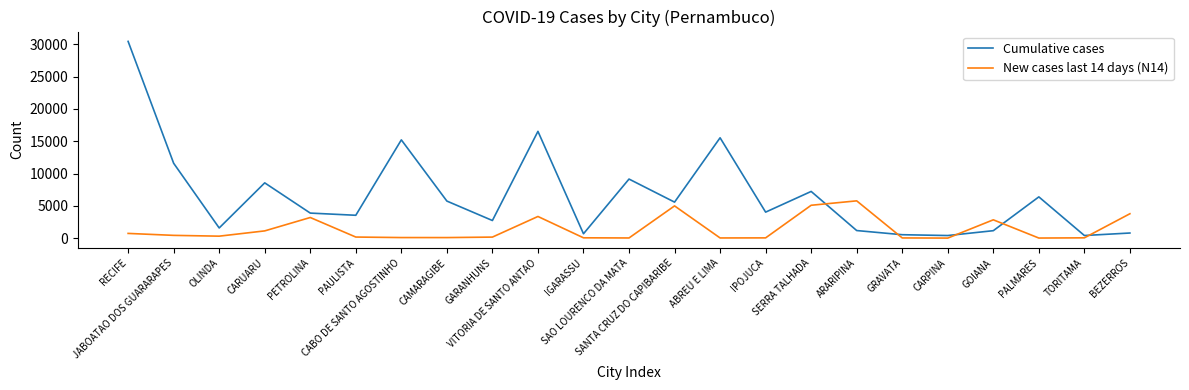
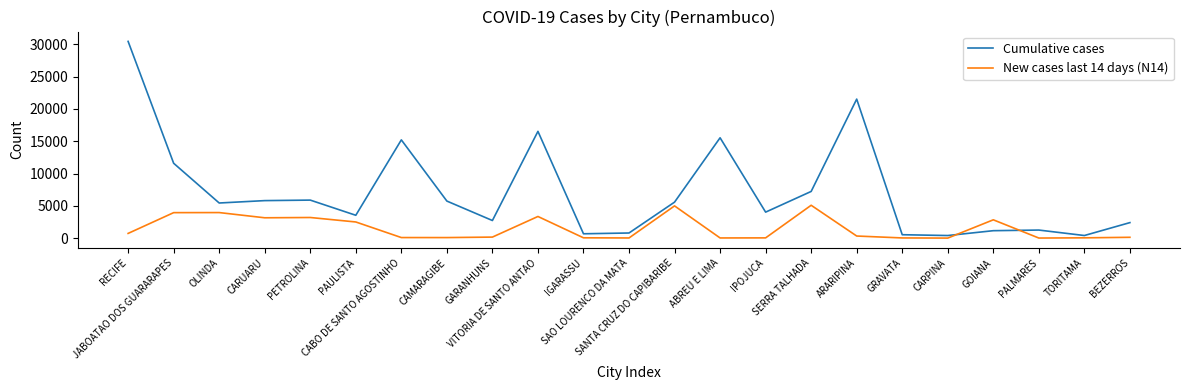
  {
    "Cumulative cases": {
      "RECIFE": 30000,
      "JABOATAO DOS GUARARAPES": 12000,
-     "OLINDA": 2000,
-     "CARUARU": 9000,
-     "PETROLINA": 4000,
+     "OLINDA": 5000,
+     "CARUARU": 6000,
+     "PETROLINA": 6000,
      "PAULISTA": 4000,
      "CABO DE SANTO AGOSTINHO": 15000,
      "CAMARAGIBE": 6000,
      "GARANHUNS": 3000,
      "VITORIA DE SANTO ANTAO": 17000,
      "IGARASSU": 1000,
-     "SAO LOURENCO DA MATA": 9000,
+     "SAO LOURENCO DA MATA": 1000,
      "SANTA CRUZ DO CAPIBARIBE": 6000,
      "ABREU E LIMA": 16000,
      "IPOJUCA": 4000,
      "SERRA TALHADA": 7000,
-     "ARARIPINA": 1000,
+     "ARARIPINA": 22000,
      "GRAVATA": 1000,
      "CARPINA": 0,
      "GOIANA": 1000,
-     "PALMARES": 6000,
-     "BEZERROS": 1000
+     "PALMARES": 1000,
+     "BEZERROS": 2000
    },
    "New cases last 14 days (N14)": {
      "RECIFE": 1000,
-     "JABOATAO DOS GUARARAPES": 0,
-     "OLINDA": 0,
-     "CARUARU": 1000,
+     "JABOATAO DOS GUARARAPES": 4000,
+     "OLINDA": 4000,
+     "CARUARU": 3000,
      "PETROLINA": 3000,
-     "PAULISTA": 0,
+     "PAULISTA": 3000,
      "CABO DE SANTO AGOSTINHO": 0,
      "CAMARAGIBE": 0,
      "GARANHUNS": 0,
      "VITORIA DE SANTO ANTAO": 3000,
      "IGARASSU": 0,
      "SAO LOURENCO DA MATA": 0,
      "SANTA CRUZ DO CAPIBARIBE": 5000,
      "ABREU E LIMA": 0,
      "IPOJUCA": 0,
      "SERRA TALHADA": 5000,
-     "ARARIPINA": 6000,
+     "ARARIPINA": 0,
      "GRAVATA": 0,
      "CARPINA": 0,
      "GOIANA": 3000,
      "PALMARES": 0,
-     "BEZERROS": 4000
+     "BEZERROS": 0
    }
  }
